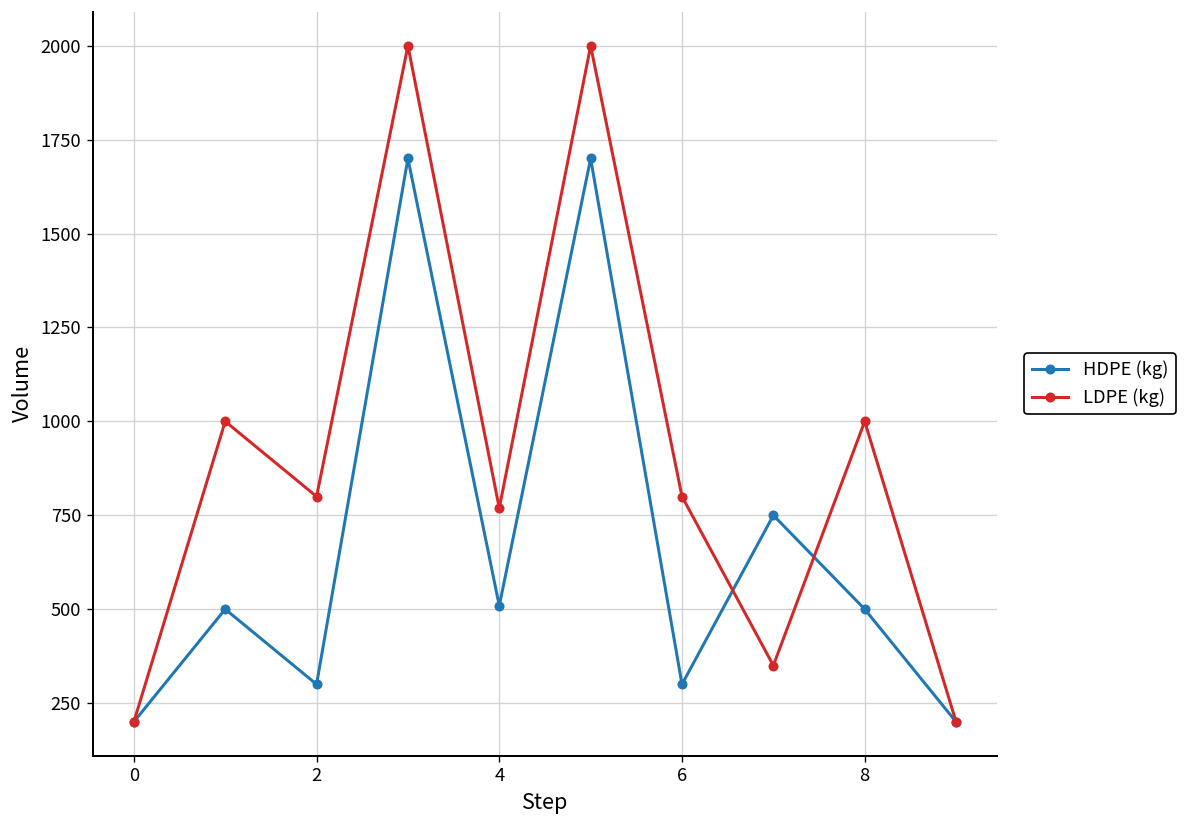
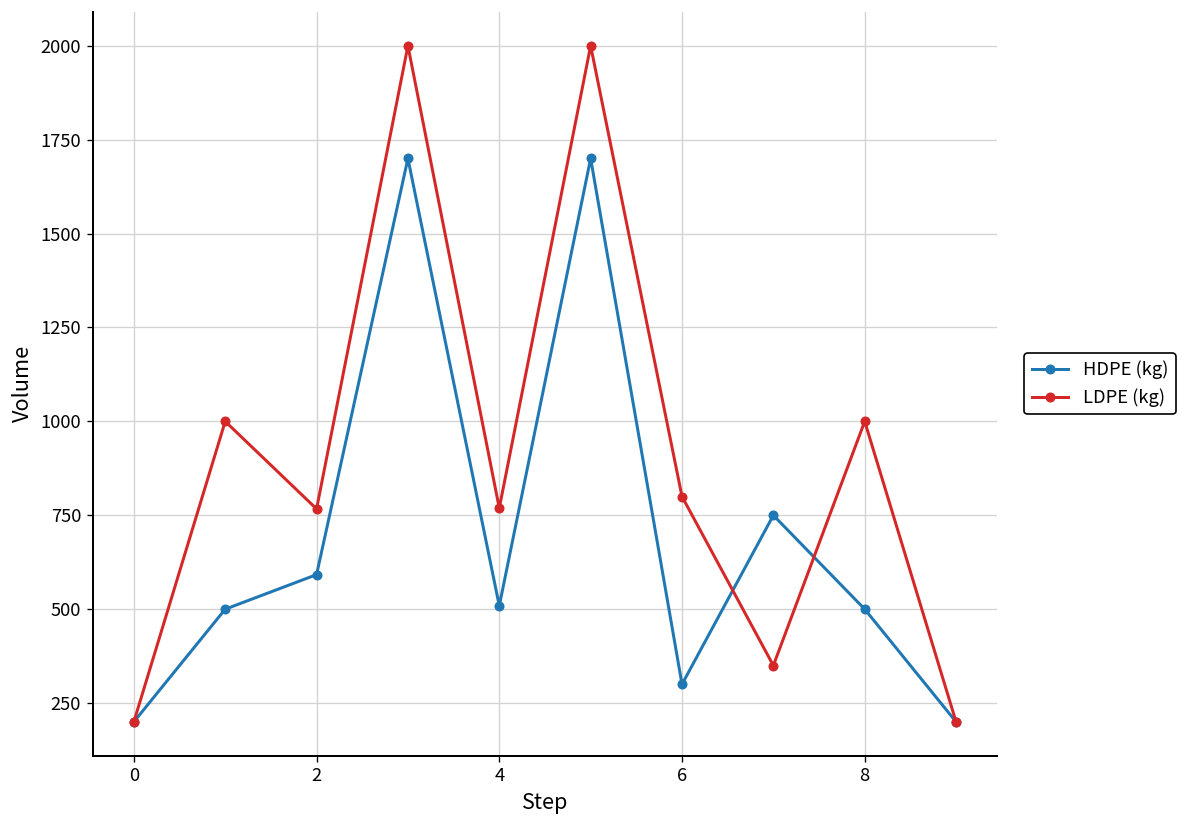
  {
    "HDPE (kg)": {
-     "2": 300,
+     "2": 590,
      "4": 510,
      "6": 300,
      "8": 500
    },
    "LDPE (kg)": {
-     "2": 800,
+     "2": 770,
      "4": 770,
      "6": 800,
      "8": 1000
    }
  }
